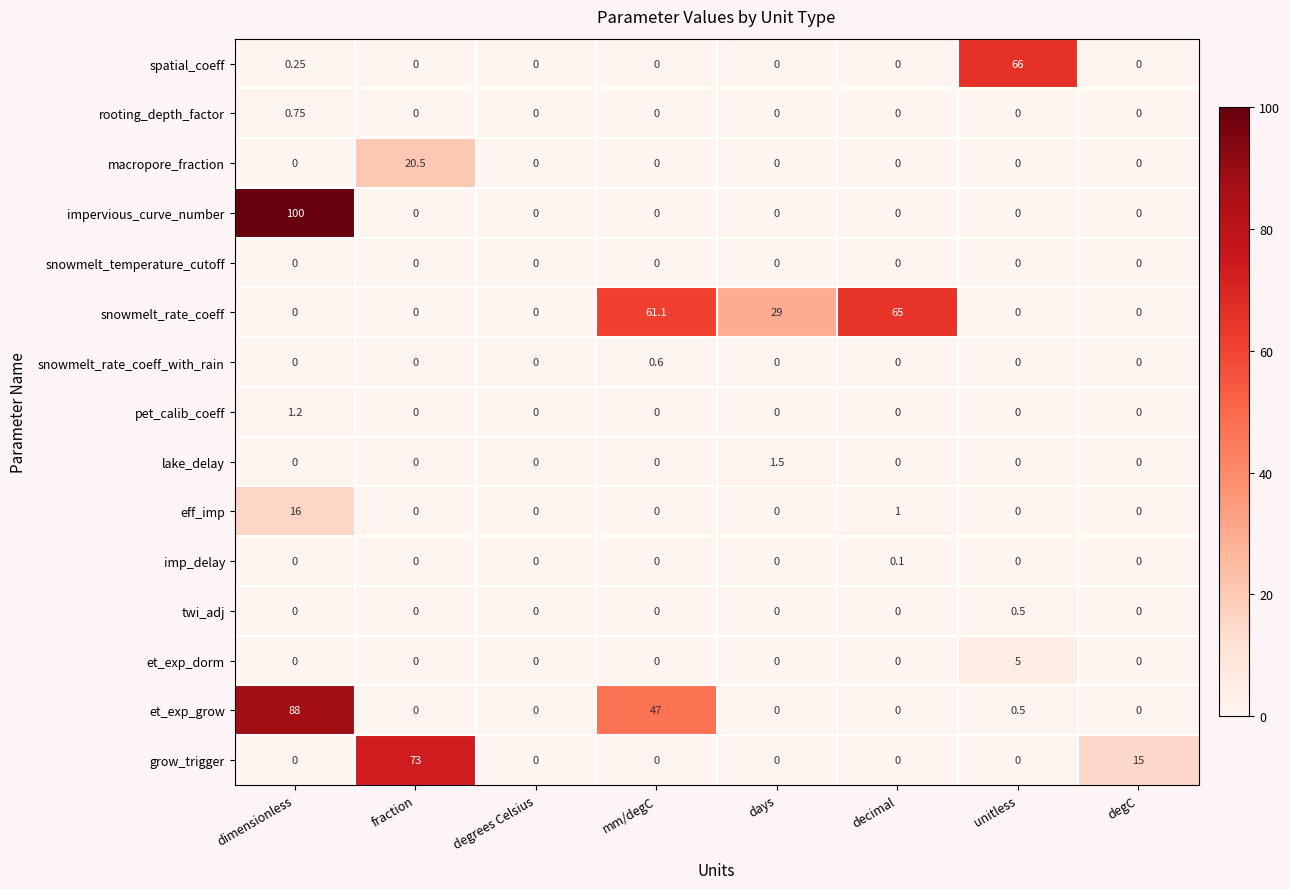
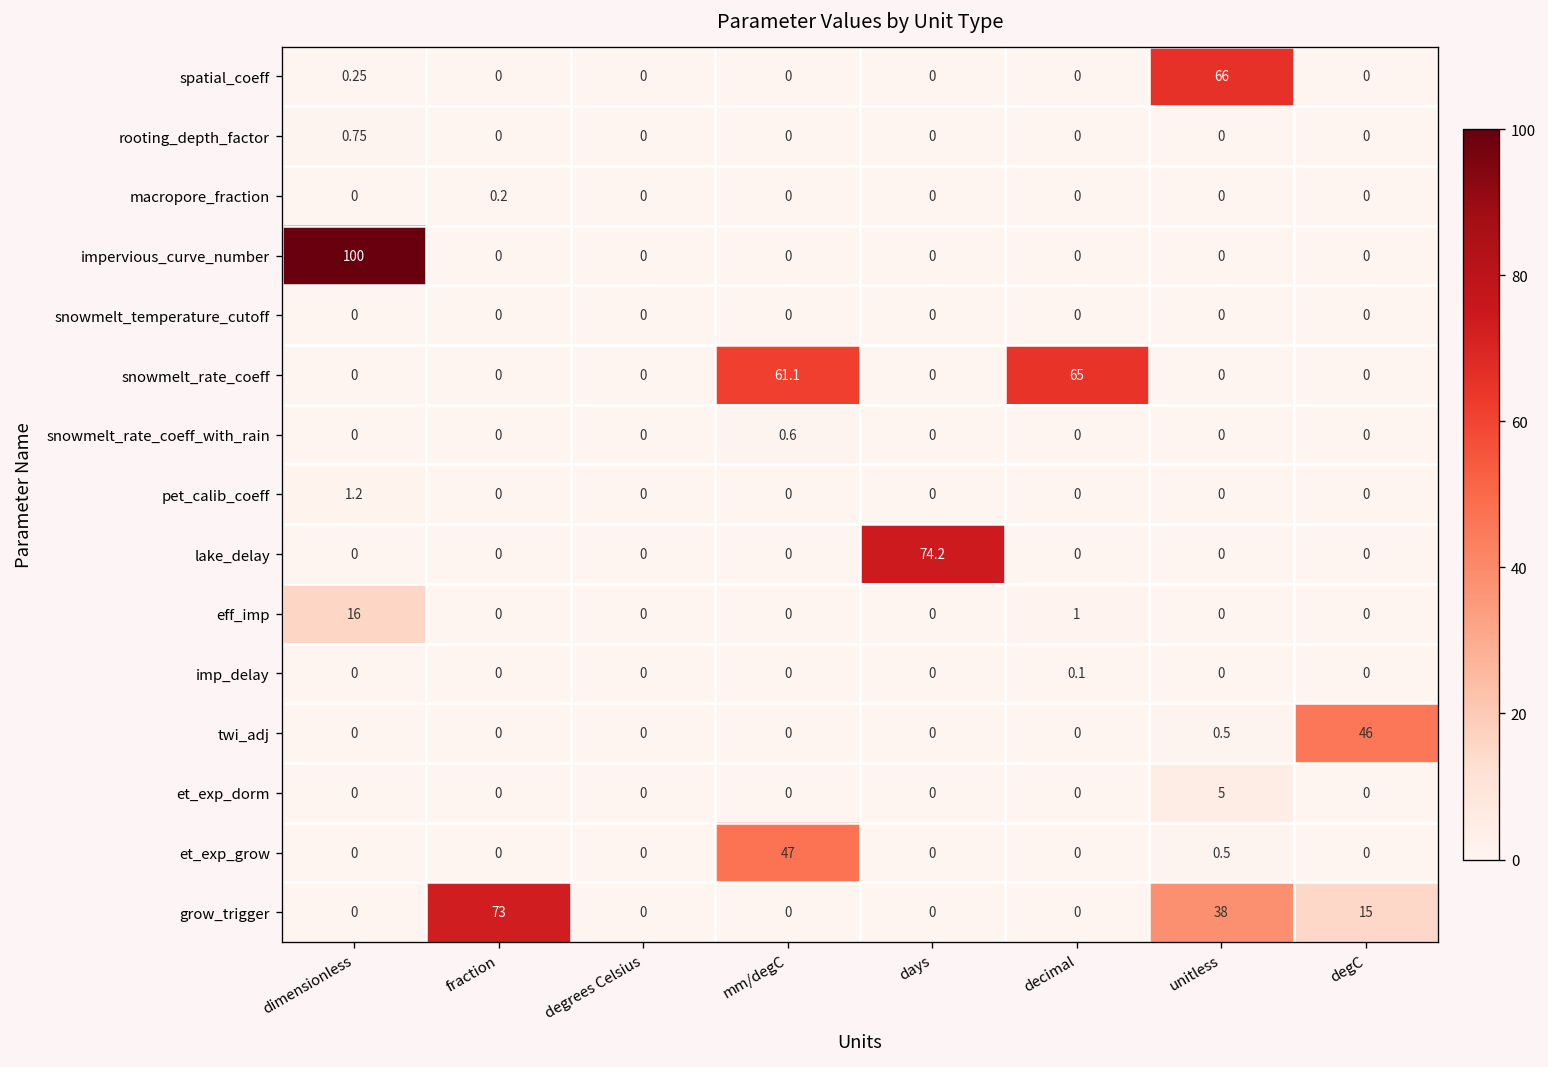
  {
    "spatial_coeff": {
      "dimensionless": 0.25,
      "fraction": 0,
      "degrees Celsius": 0,
      "mm/degC": 0,
      "days": 0,
      "decimal": 0,
      "unitless": 66,
      "degC": 0
    },
    "rooting_depth_factor": {
      "dimensionless": 0.75,
      "fraction": 0,
      "degrees Celsius": 0,
      "mm/degC": 0,
      "days": 0,
      "decimal": 0,
      "unitless": 0,
      "degC": 0
    },
    "macropore_fraction": {
      "dimensionless": 0,
-     "fraction": 20.5,
+     "fraction": 0.2,
      "degrees Celsius": 0,
      "mm/degC": 0,
      "days": 0,
      "decimal": 0,
      "unitless": 0,
      "degC": 0
    },
    "impervious_curve_number": {
      "dimensionless": 100,
      "fraction": 0,
      "degrees Celsius": 0,
      "mm/degC": 0,
      "days": 0,
      "decimal": 0,
      "unitless": 0,
      "degC": 0
    },
    "snowmelt_temperature_cutoff": {
      "dimensionless": 0,
      "fraction": 0,
      "degrees Celsius": 0,
      "mm/degC": 0,
      "days": 0,
      "decimal": 0,
      "unitless": 0,
      "degC": 0
    },
    "snowmelt_rate_coeff": {
      "dimensionless": 0,
      "fraction": 0,
      "degrees Celsius": 0,
      "mm/degC": 61.1,
-     "days": 29,
+     "days": 0,
      "decimal": 65,
      "unitless": 0,
      "degC": 0
    },
    "snowmelt_rate_coeff_with_rain": {
      "dimensionless": 0,
      "fraction": 0,
      "degrees Celsius": 0,
      "mm/degC": 0.6,
      "days": 0,
      "decimal": 0,
      "unitless": 0,
      "degC": 0
    },
    "pet_calib_coeff": {
      "dimensionless": 1.2,
      "fraction": 0,
      "degrees Celsius": 0,
      "mm/degC": 0,
      "days": 0,
      "decimal": 0,
      "unitless": 0,
      "degC": 0
    },
    "lake_delay": {
      "dimensionless": 0,
      "fraction": 0,
      "degrees Celsius": 0,
      "mm/degC": 0,
-     "days": 1.5,
+     "days": 74.2,
      "decimal": 0,
      "unitless": 0,
      "degC": 0
    },
    "eff_imp": {
      "dimensionless": 16,
      "fraction": 0,
      "degrees Celsius": 0,
      "mm/degC": 0,
      "days": 0,
      "decimal": 1,
      "unitless": 0,
      "degC": 0
    },
    "imp_delay": {
      "dimensionless": 0,
      "fraction": 0,
      "degrees Celsius": 0,
      "mm/degC": 0,
      "days": 0,
      "decimal": 0.1,
      "unitless": 0,
      "degC": 0
    },
    "twi_adj": {
      "dimensionless": 0,
      "fraction": 0,
      "degrees Celsius": 0,
      "mm/degC": 0,
      "days": 0,
      "decimal": 0,
      "unitless": 0.5,
-     "degC": 0
+     "degC": 46
    },
    "et_exp_dorm": {
      "dimensionless": 0,
      "fraction": 0,
      "degrees Celsius": 0,
      "mm/degC": 0,
      "days": 0,
      "decimal": 0,
      "unitless": 5,
      "degC": 0
    },
    "et_exp_grow": {
-     "dimensionless": 88,
+     "dimensionless": 0,
      "fraction": 0,
      "degrees Celsius": 0,
      "mm/degC": 47,
      "days": 0,
      "decimal": 0,
      "unitless": 0.5,
      "degC": 0
    },
    "grow_trigger": {
      "dimensionless": 0,
      "fraction": 73,
      "degrees Celsius": 0,
      "mm/degC": 0,
      "days": 0,
      "decimal": 0,
-     "unitless": 0,
+     "unitless": 38,
      "degC": 15
    }
  }
